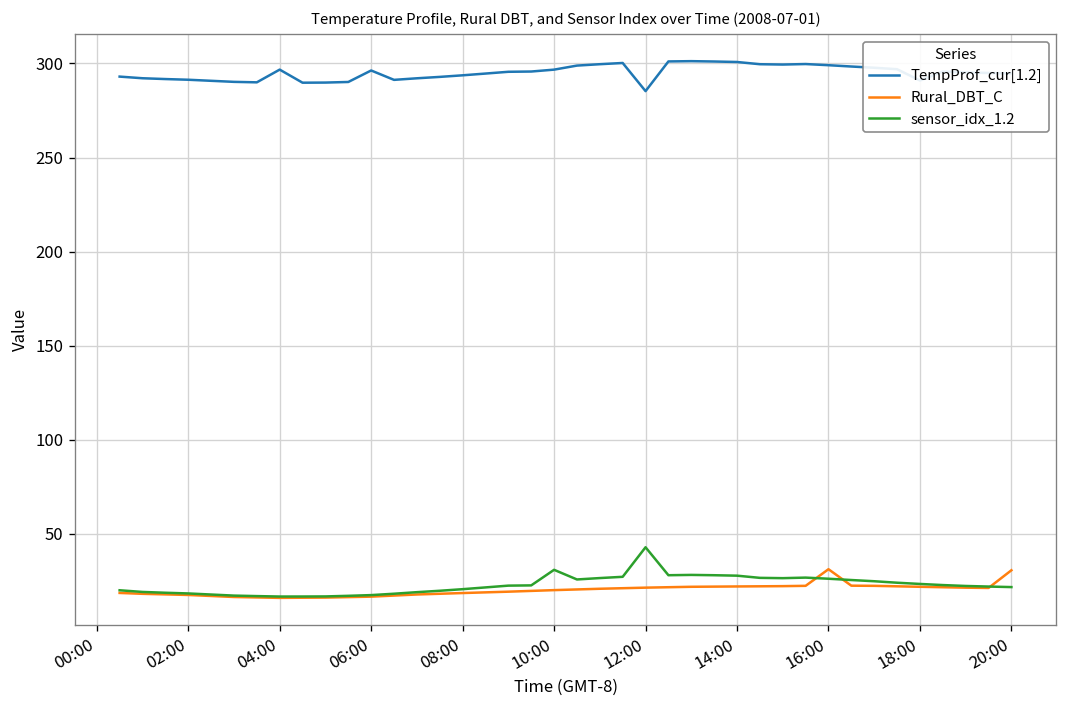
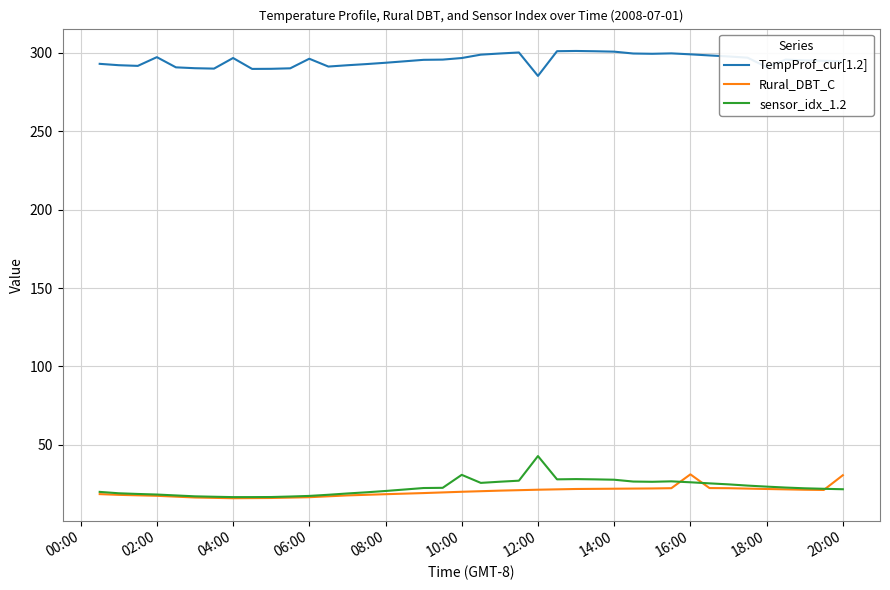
  {
    "TempProf_cur[1.2]": {
-     "02:00": 291,
+     "02:00": 297,
      "04:00": 297,
      "06:00": 296,
      "08:00": 294,
      "10:00": 297,
      "12:00": 285,
      "14:00": 301,
      "16:00": 299
    },
    "Rural_DBT_C": {
      "08:00": 19,
      "10:00": 20,
      "12:00": 21,
      "14:00": 22,
      "16:00": 31,
      "20:00": 31
    },
    "sensor_idx_1.2": {
      "08:00": 21,
      "10:00": 31,
      "12:00": 43,
      "14:00": 28,
      "16:00": 26,
      "20:00": 22
    }
  }
